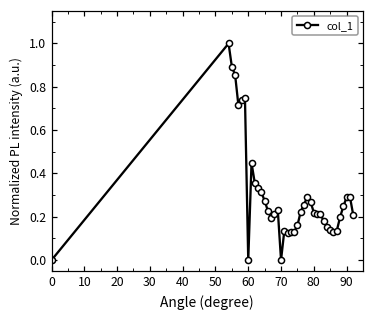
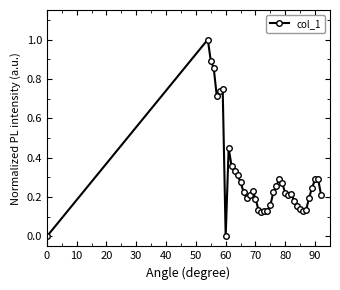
  {
    "0": 0.00,
    "60": 0.00,
-   "70": 0.00,
+   "70": 0.19,
    "80": 0.22,
    "90": 0.29
  }
